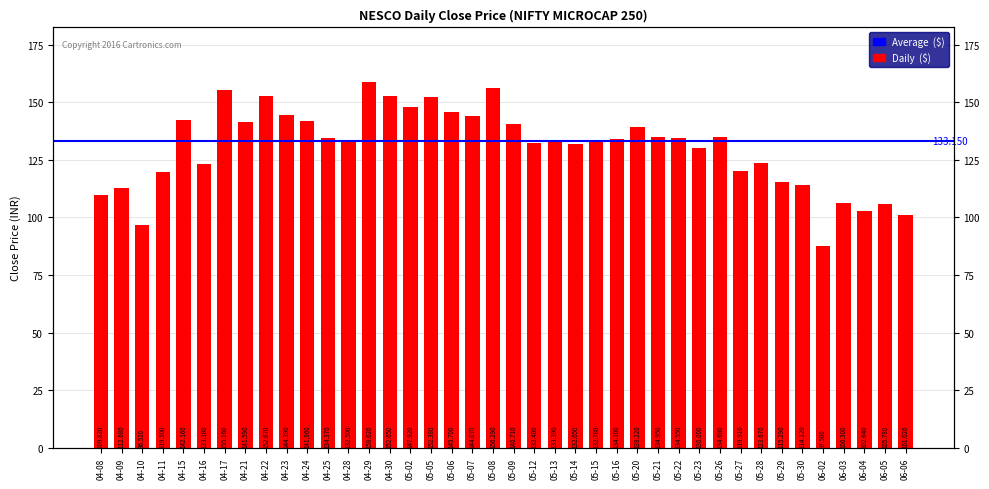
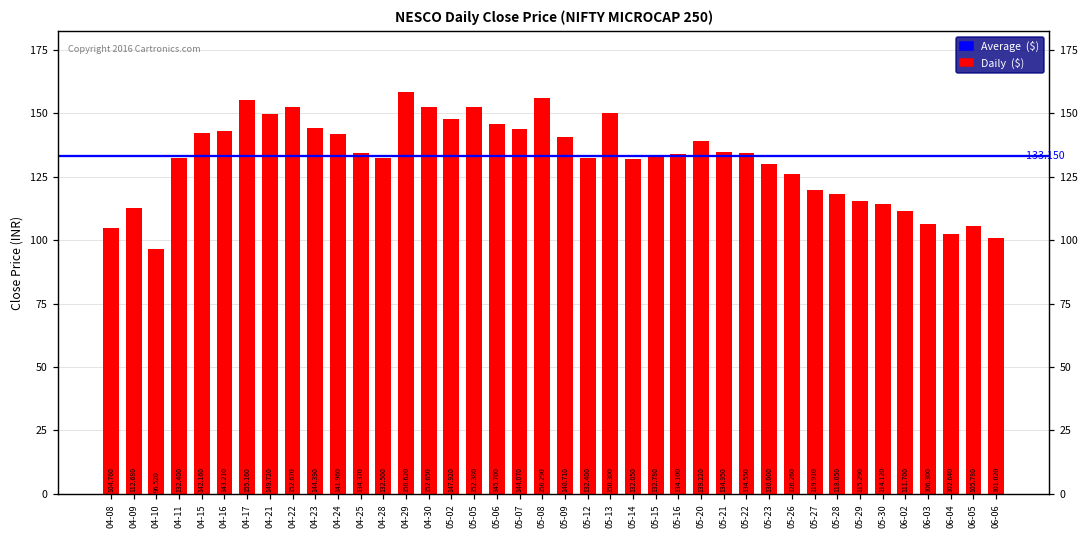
  {
-   "04-08": 109.820,
+   "04-08": 104.760,
    "04-09": 112.680,
    "04-10": 96.520,
-   "04-11": 119.500,
+   "04-11": 132.400,
    "04-15": 142.160,
-   "04-16": 123.180,
+   "04-16": 143.210,
    "04-17": 155.160,
-   "04-21": 141.590,
+   "04-21": 149.720,
    "04-22": 152.670,
    "04-23": 144.390,
    "04-24": 141.960,
    "04-25": 134.370,
    "04-28": 132.500,
    "04-29": 158.620,
    "04-30": 152.650,
    "05-02": 147.920,
    "05-05": 152.380,
    "05-06": 145.700,
    "05-07": 144.070,
    "05-08": 156.290,
    "05-09": 140.710,
    "05-12": 132.400,
-   "05-13": 133.390,
+   "05-13": 150.300,
    "05-14": 132.050,
    "05-15": 132.780,
    "05-16": 134.100,
    "05-20": 139.220,
    "05-21": 134.950,
    "05-22": 134.550,
    "05-23": 130.000,
-   "05-26": 134.680,
+   "05-26": 126.260,
    "05-27": 119.910,
-   "05-28": 123.670,
+   "05-28": 118.050,
    "05-29": 115.290,
    "05-30": 114.120,
-   "06-02": 87.500,
+   "06-02": 111.700,
    "06-03": 106.300,
    "06-04": 102.640,
    "06-05": 105.780,
    "06-06": 101.020
  }
